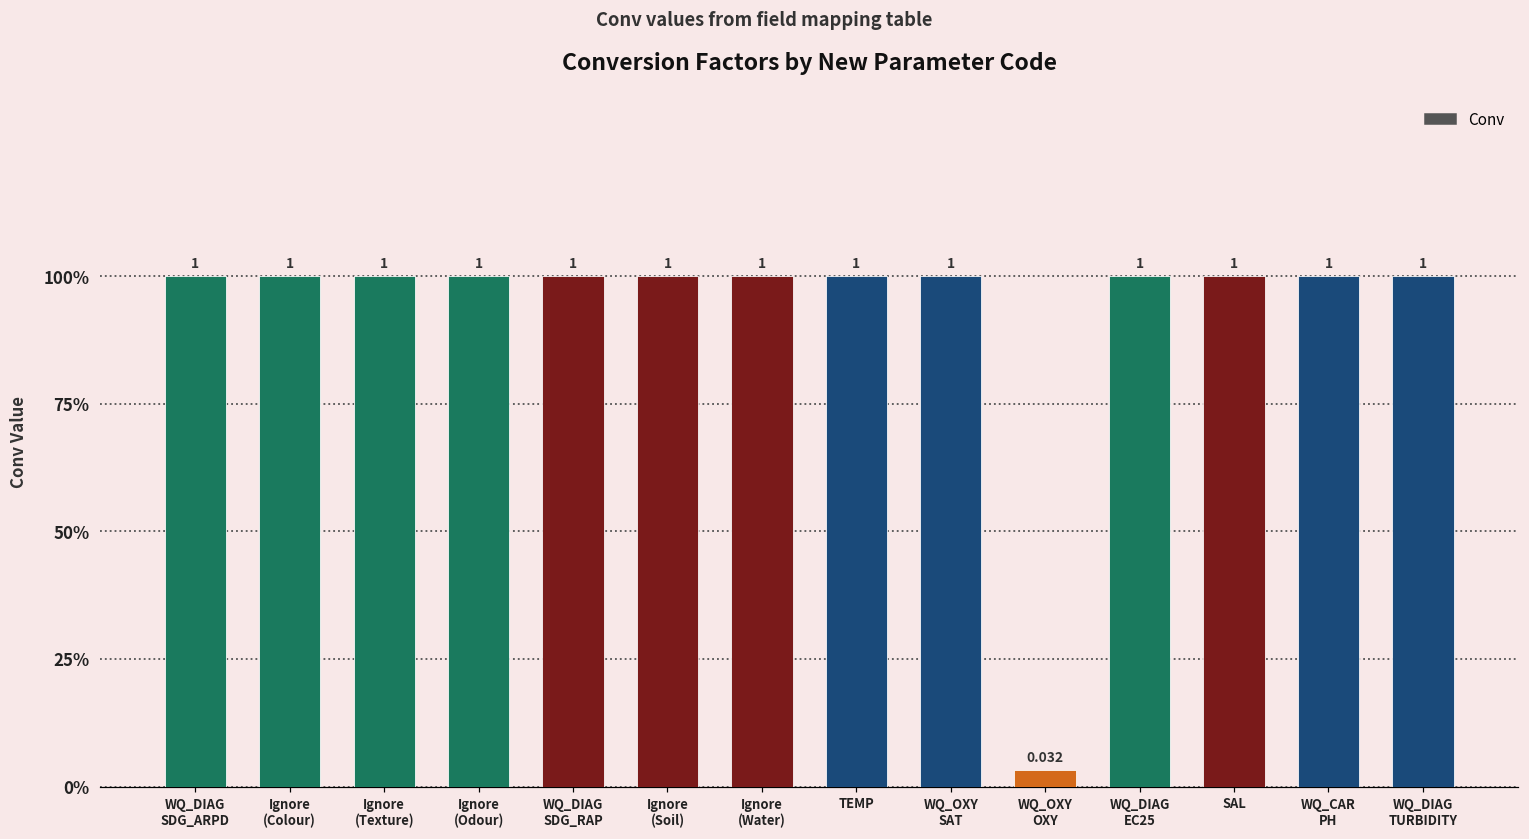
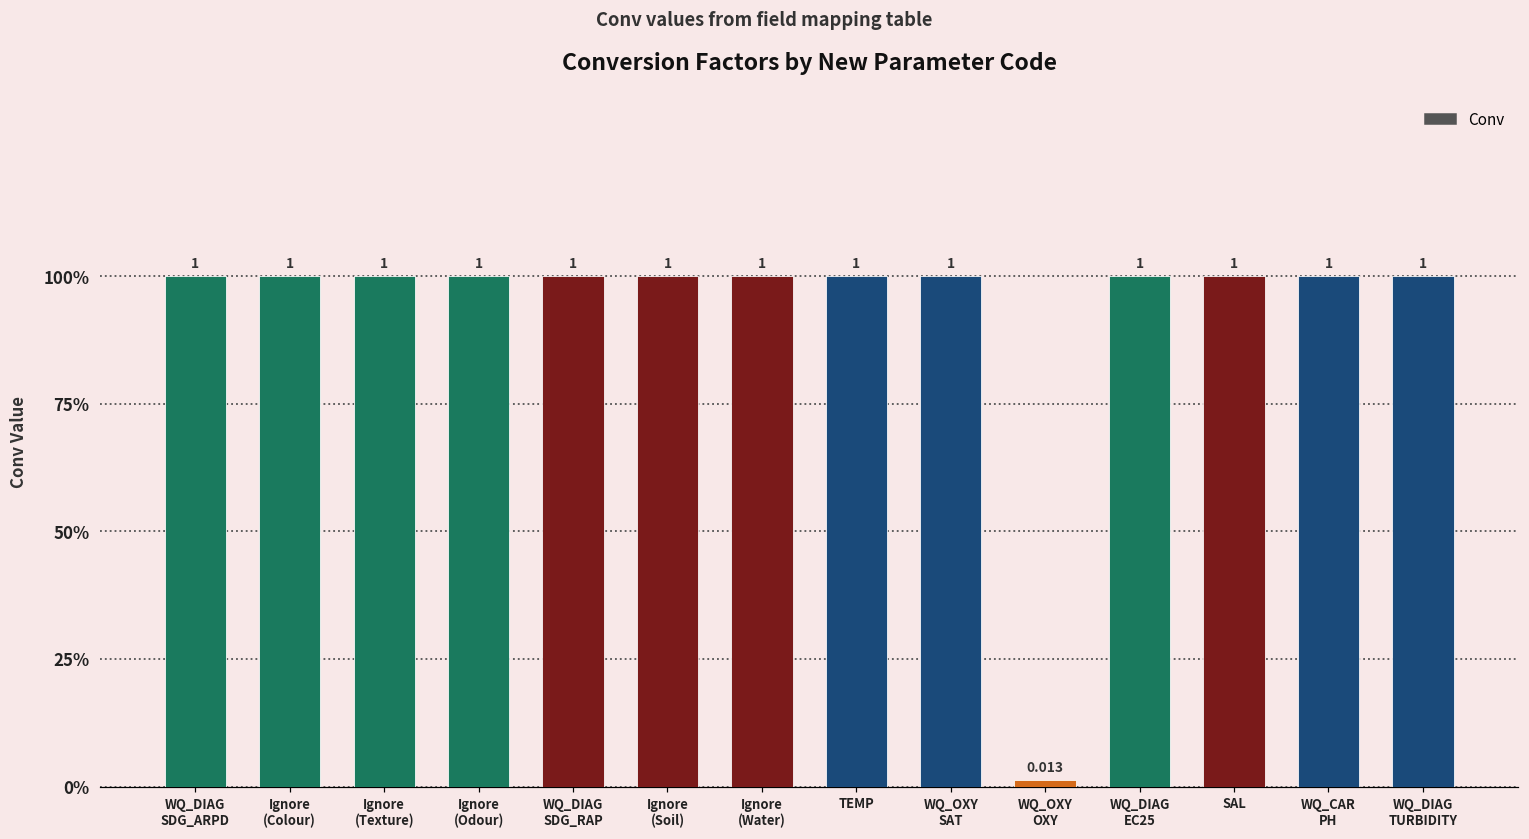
  {
    "WQ_DIAG SDG_ARPD": 1,
    "Ignore (Colour)": 1,
    "Ignore (Texture)": 1,
    "Ignore (Odour)": 1,
    "WQ_DIAG SDG_RAP": 1,
    "Ignore (Soil)": 1,
    "Ignore (Water)": 1,
    "TEMP": 1,
    "WQ_OXY SAT": 1,
-   "WQ_OXY OXY": 0.032,
+   "WQ_OXY OXY": 0.013,
    "WQ_DIAG EC25": 1,
    "SAL": 1,
    "WQ_CAR PH": 1,
    "WQ_DIAG TURBIDITY": 1
  }
